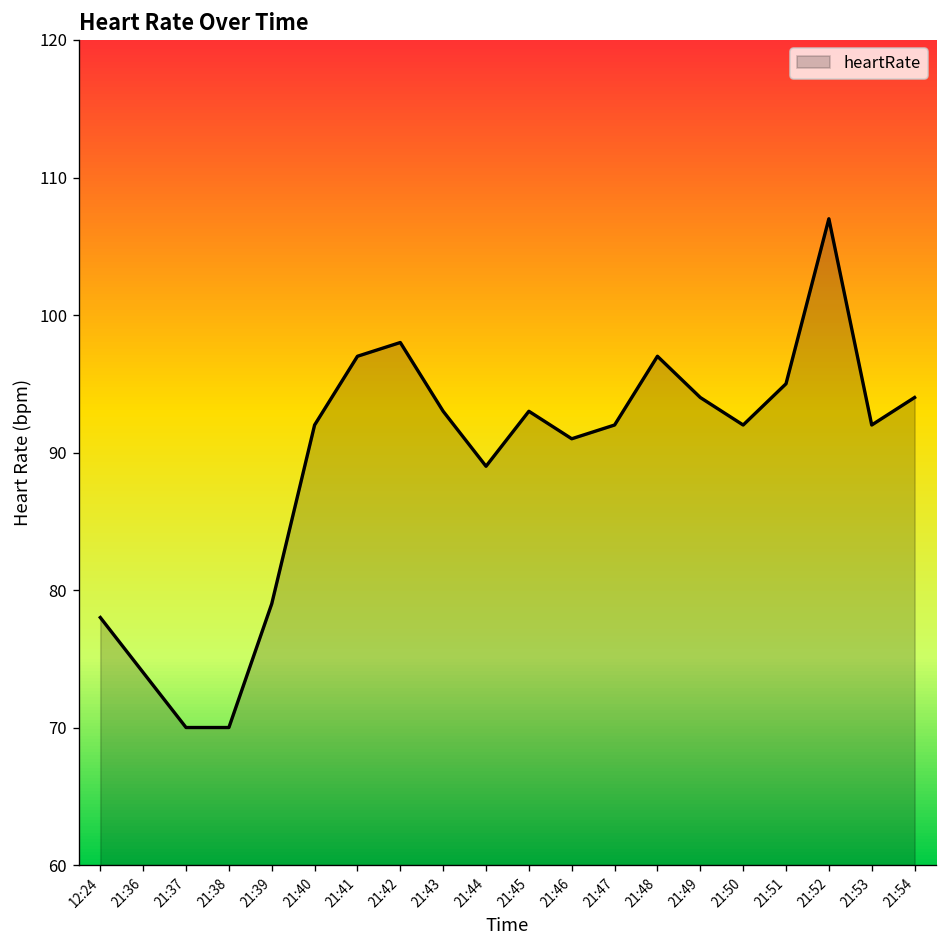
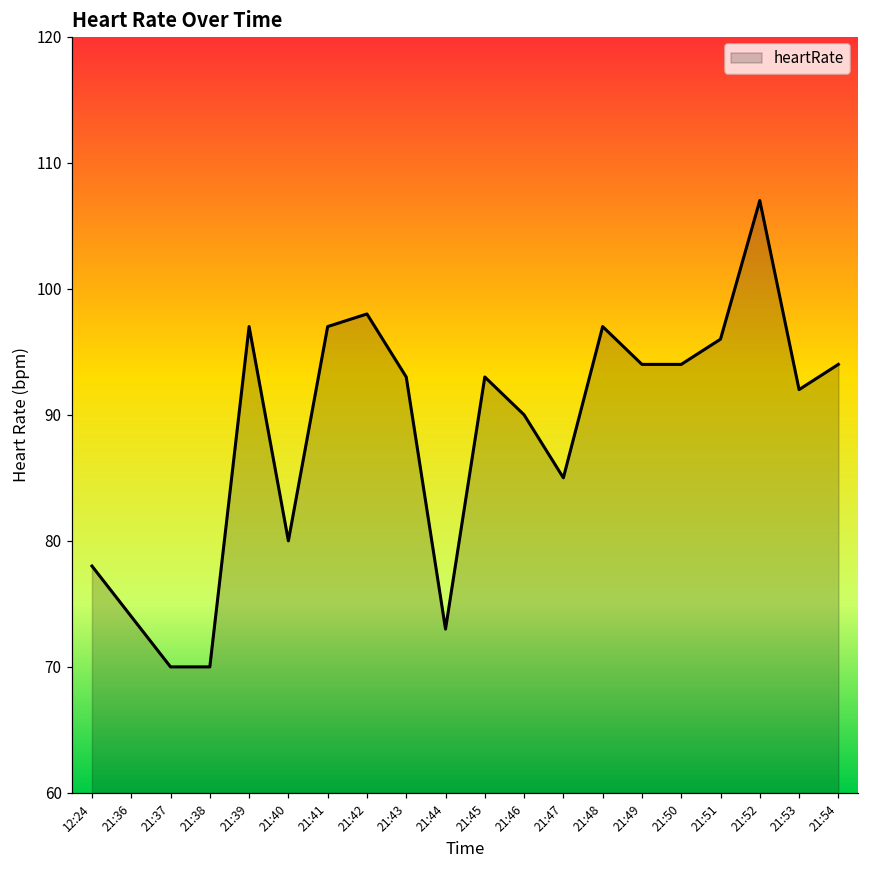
  {
    "12:24": 78,
    "21:36": 74,
    "21:37": 70,
    "21:38": 70,
-   "21:39": 79,
-   "21:40": 92,
+   "21:39": 97,
+   "21:40": 80,
    "21:41": 97,
    "21:42": 98,
    "21:43": 93,
-   "21:44": 89,
+   "21:44": 73,
    "21:45": 93,
-   "21:46": 91,
-   "21:47": 92,
+   "21:46": 90,
+   "21:47": 85,
    "21:48": 97,
    "21:49": 94,
-   "21:50": 92,
-   "21:51": 95,
+   "21:50": 94,
+   "21:51": 96,
    "21:52": 107,
    "21:53": 92,
    "21:54": 94
  }
